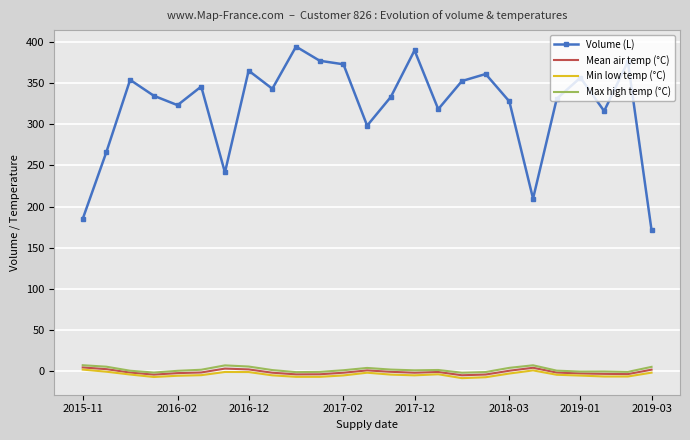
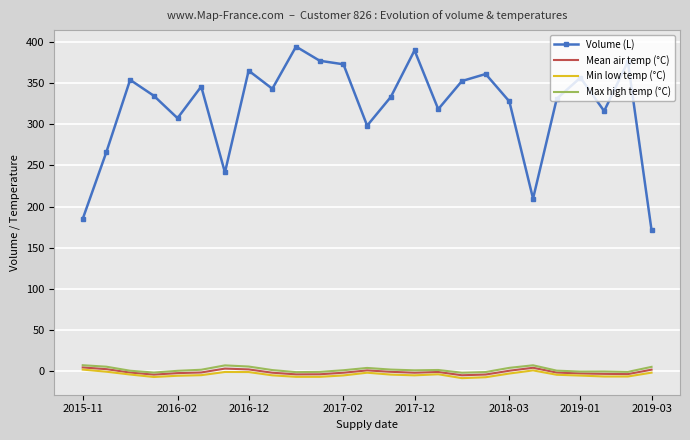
  {
    "Volume (L)": {
      "2015-11": 190,
-     "2016-02": 320,
+     "2016-02": 310,
      "2016-12": 370,
      "2017-02": 370,
      "2017-12": 390,
      "2018-03": 330,
      "2019-03": 170
    },
    "Mean air temp (°C)": {
      "2016-12": 0,
      "2018-03": 0,
      "2019-03": 0
    },
    "Min low temp (°C)": {
      "2016-02": -10,
      "2016-12": 0,
      "2017-02": -10,
      "2017-12": -10,
      "2018-03": 0,
      "2019-03": 0
    },
    "Max high temp (°C)": {
      "2016-12": 10,
      "2018-03": 0,
      "2019-03": 10
    }
  }
